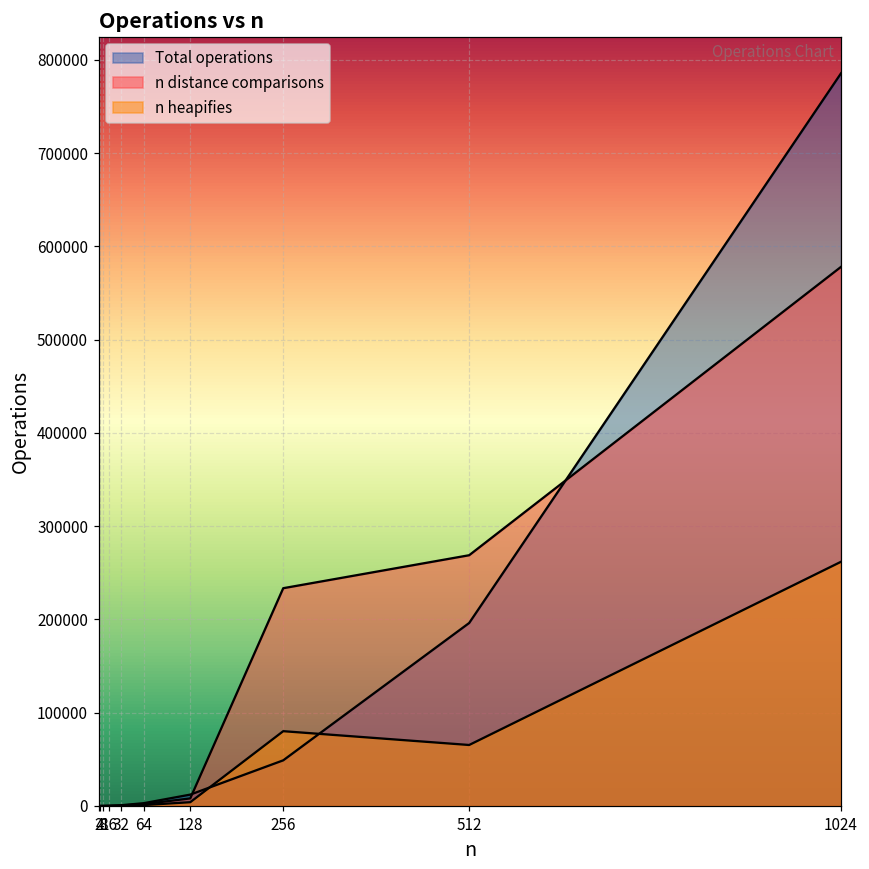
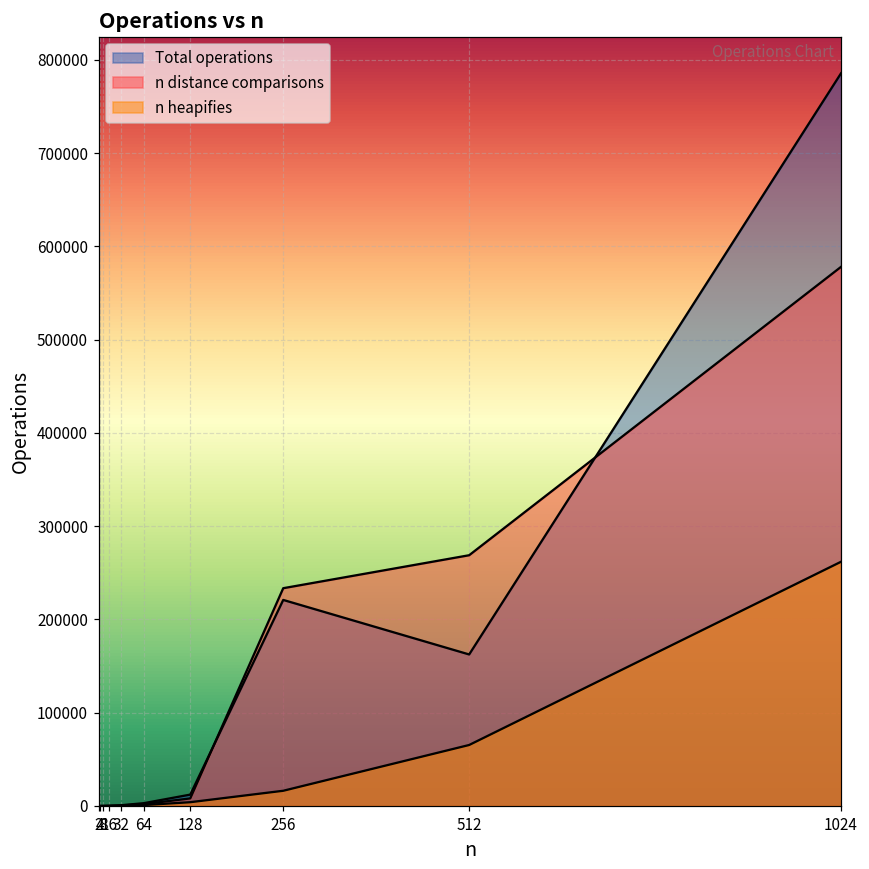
  {
    "Total operations": {
      "128": 10000,
-     "256": 50000,
-     "512": 200000,
+     "256": 220000,
+     "512": 160000,
      "1024": 790000
    },
    "n distance comparisons": {
      "128": 10000,
      "256": 230000,
      "512": 270000,
      "1024": 580000
    },
    "n heapifies": {
      "128": 0,
-     "256": 80000,
+     "256": 20000,
      "512": 70000,
      "1024": 260000
    }
  }
